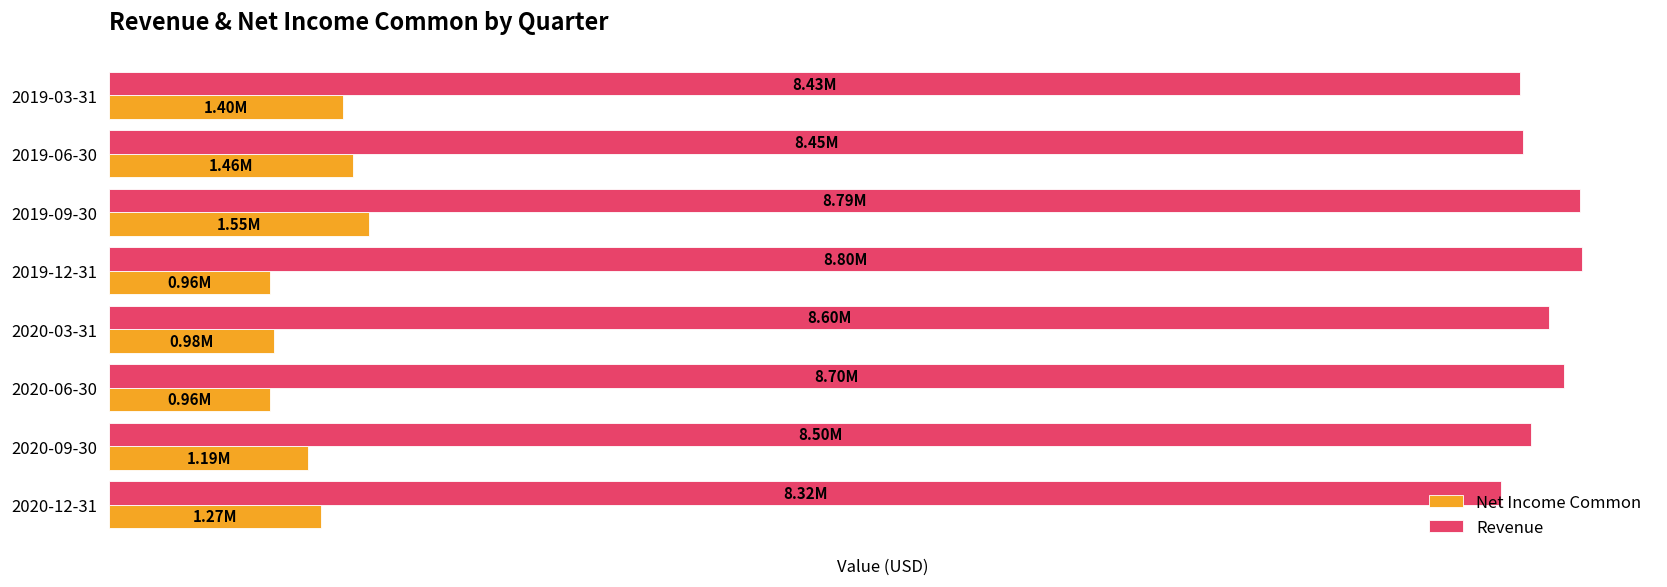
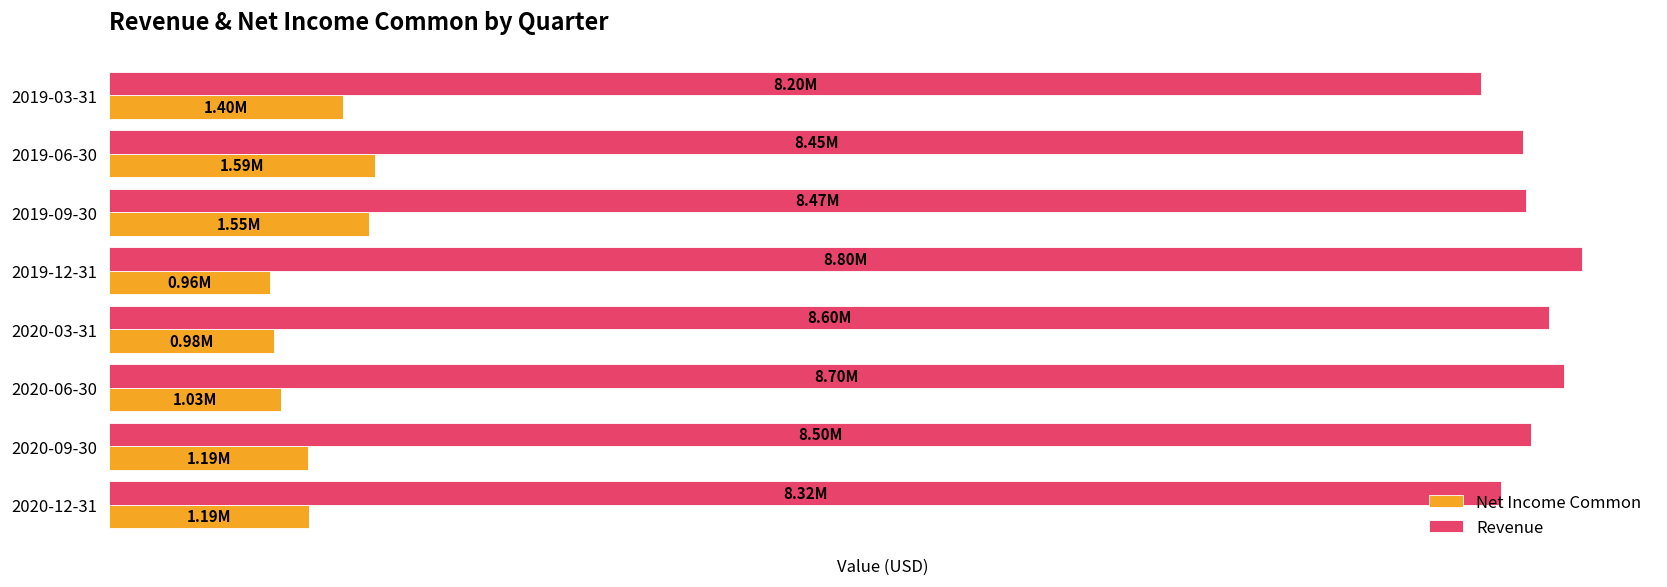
  {
    "Net Income Common": {
      "2019-03-31": "1.40M",
-     "2019-06-30": "1.46M",
+     "2019-06-30": "1.59M",
      "2019-09-30": "1.55M",
      "2019-12-31": "0.96M",
      "2020-03-31": "0.98M",
-     "2020-06-30": "0.96M",
+     "2020-06-30": "1.03M",
      "2020-09-30": "1.19M",
-     "2020-12-31": "1.27M"
+     "2020-12-31": "1.19M"
    },
    "Revenue": {
-     "2019-03-31": "8.43M",
+     "2019-03-31": "8.20M",
      "2019-06-30": "8.45M",
-     "2019-09-30": "8.79M",
+     "2019-09-30": "8.47M",
      "2019-12-31": "8.80M",
      "2020-03-31": "8.60M",
      "2020-06-30": "8.70M",
      "2020-09-30": "8.50M",
      "2020-12-31": "8.32M"
    }
  }
